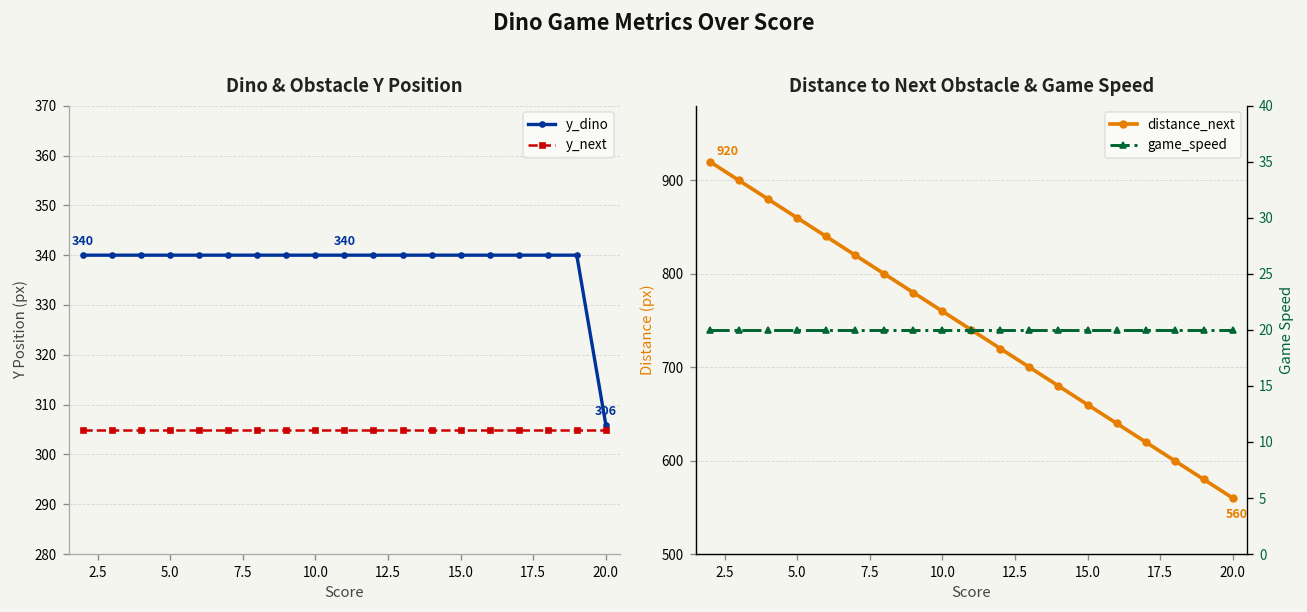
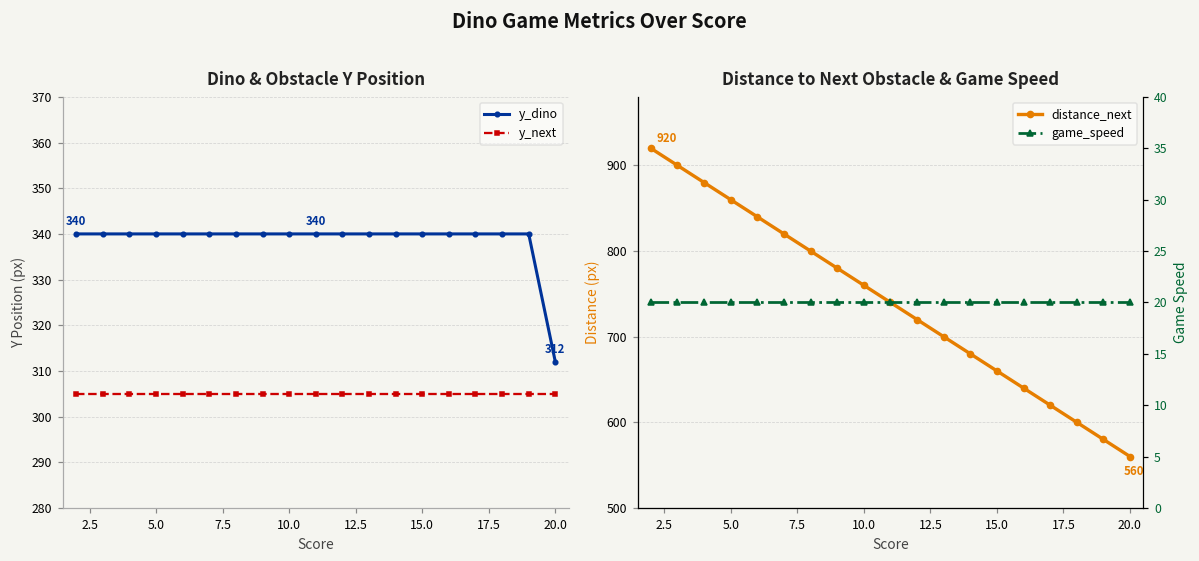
  {
    "Dino & Obstacle Y Position": {
      "y_dino": {
-       "20.0": 306
+       "20.0": 312
      },
      "y_next": {
        "5.0": 305,
        "10.0": 305,
        "15.0": 305,
        "20.0": 305
      }
    },
    "Distance to Next Obstacle & Game Speed": {
      "distance_next": {
        "20.0": 560
      }
    }
  }
